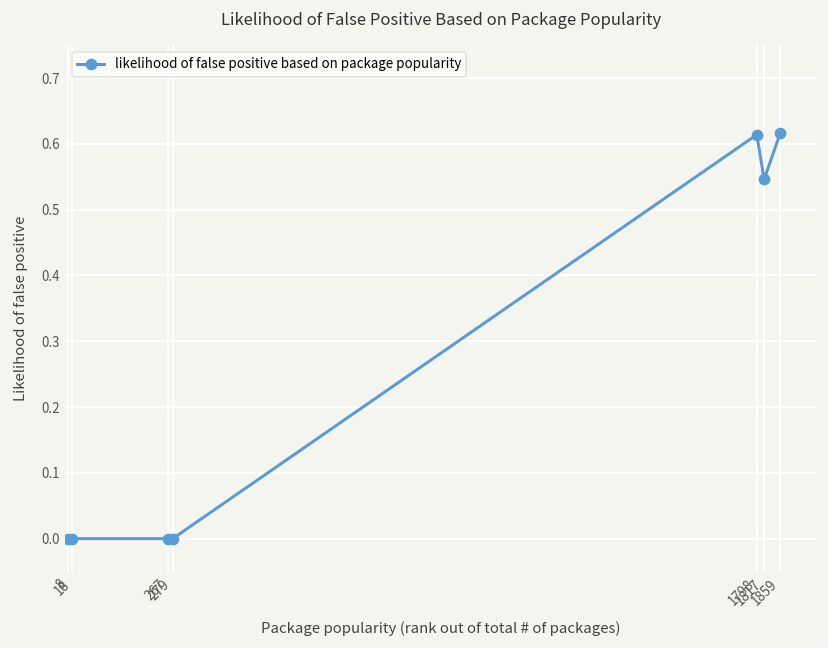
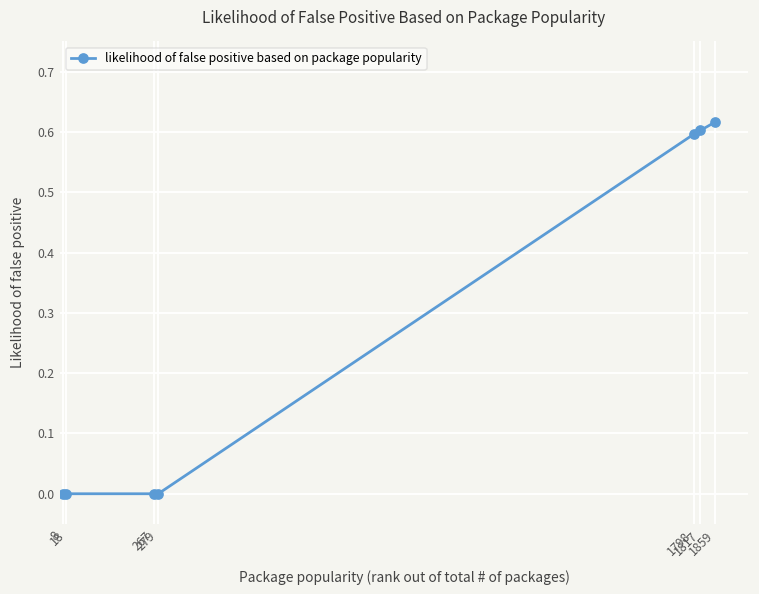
  {
    "8": 0.00,
    "18": 0.00,
    "267": 0.00,
    "279": 0.00,
-   "1798": 0.61,
-   "1817": 0.55,
+   "1798": 0.60,
+   "1817": 0.60,
    "1859": 0.62
  }
